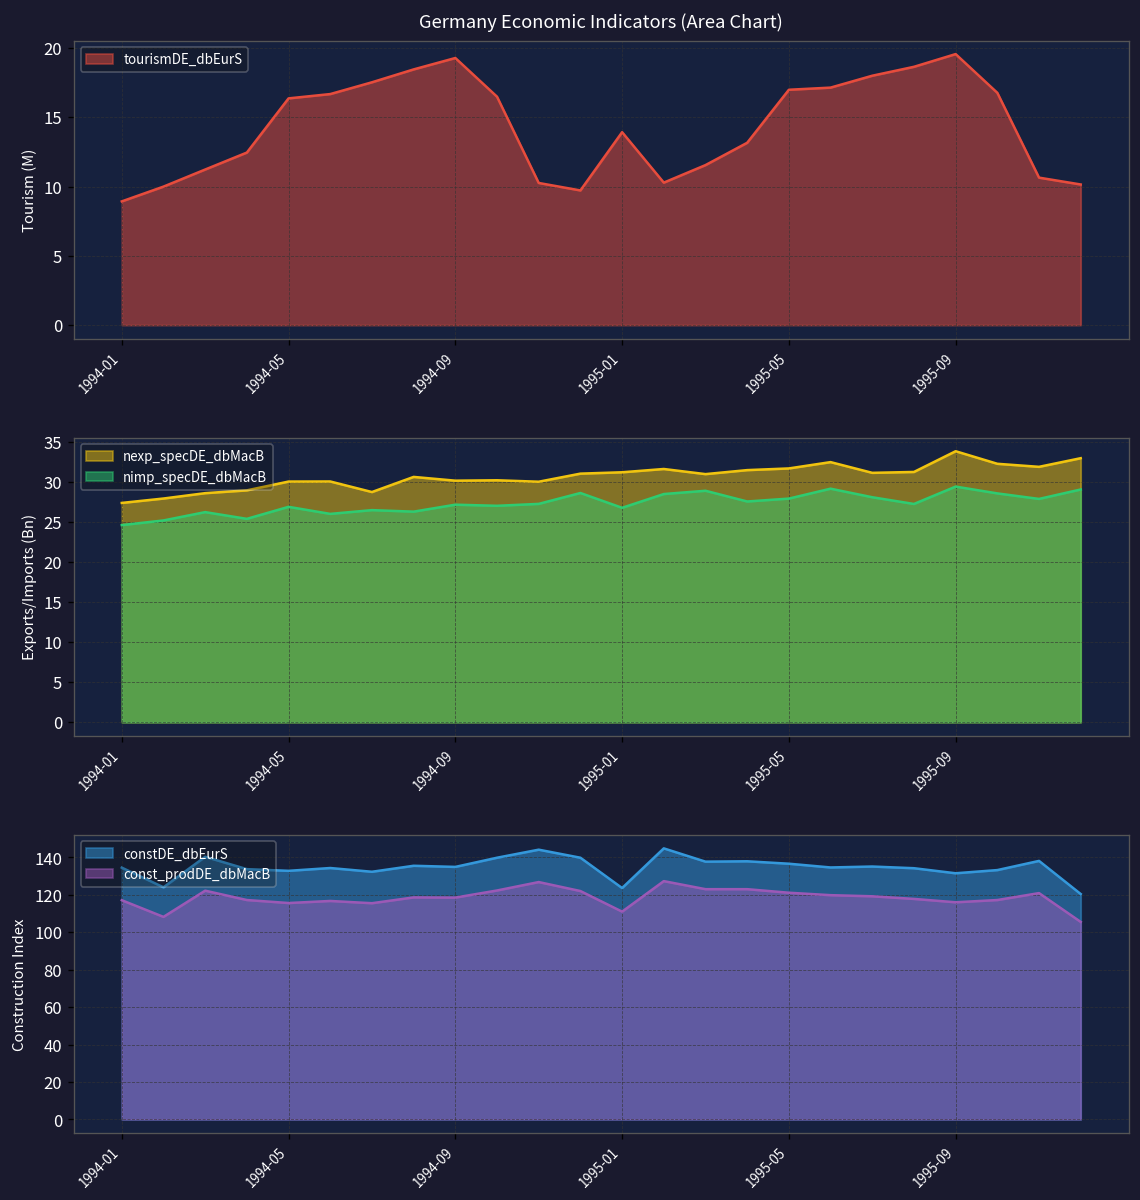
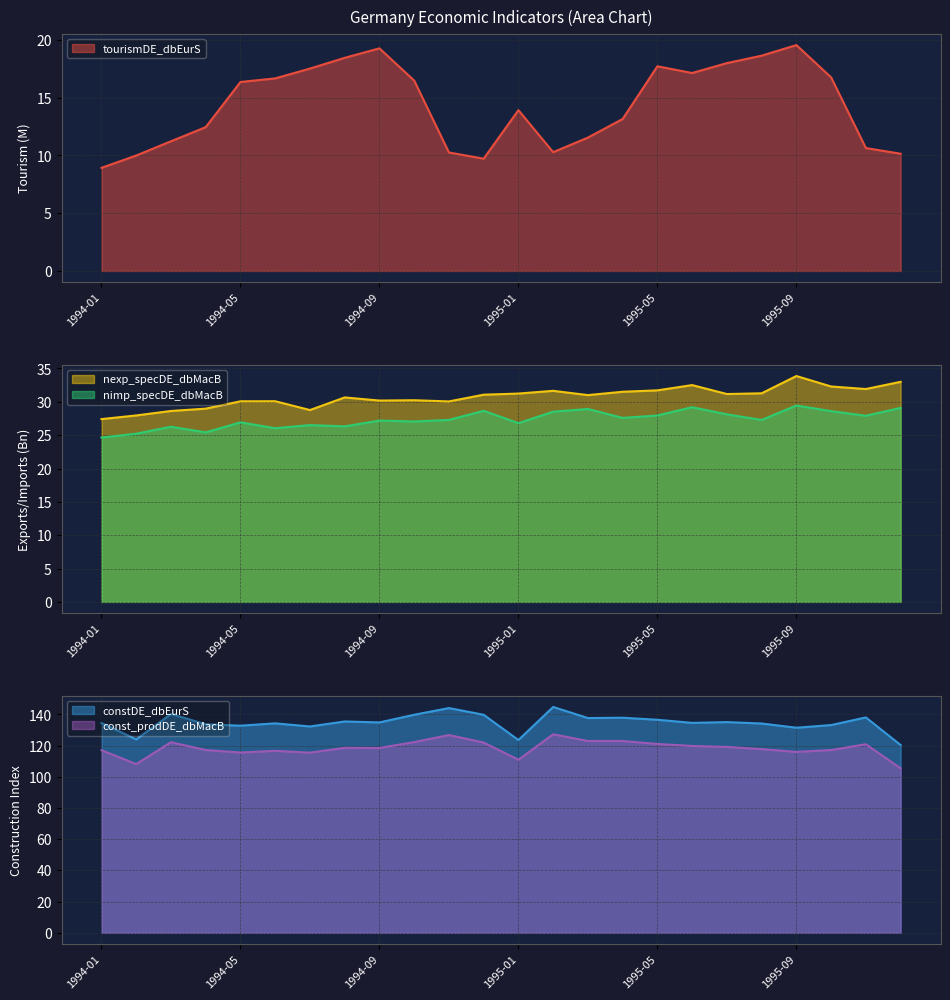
  {
    "Germany Economic Indicators (Area Chart)": {
      "1994-01": 8.9,
      "1994-05": 16.4,
      "1994-09": 19.3,
      "1995-01": 13.9,
-     "1995-05": 17.0,
+     "1995-05": 17.7,
      "1995-09": 19.6
    }
  }
